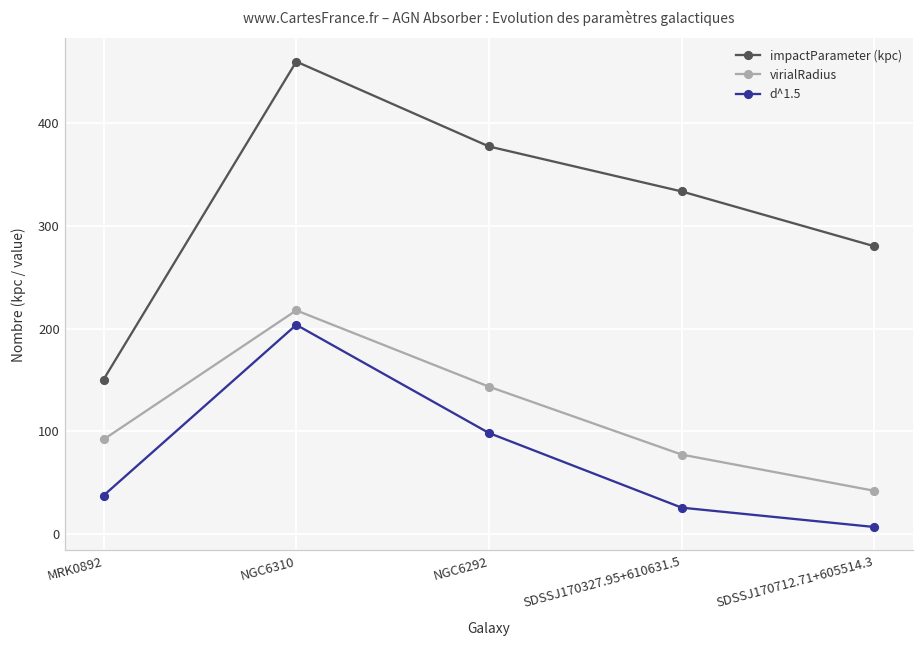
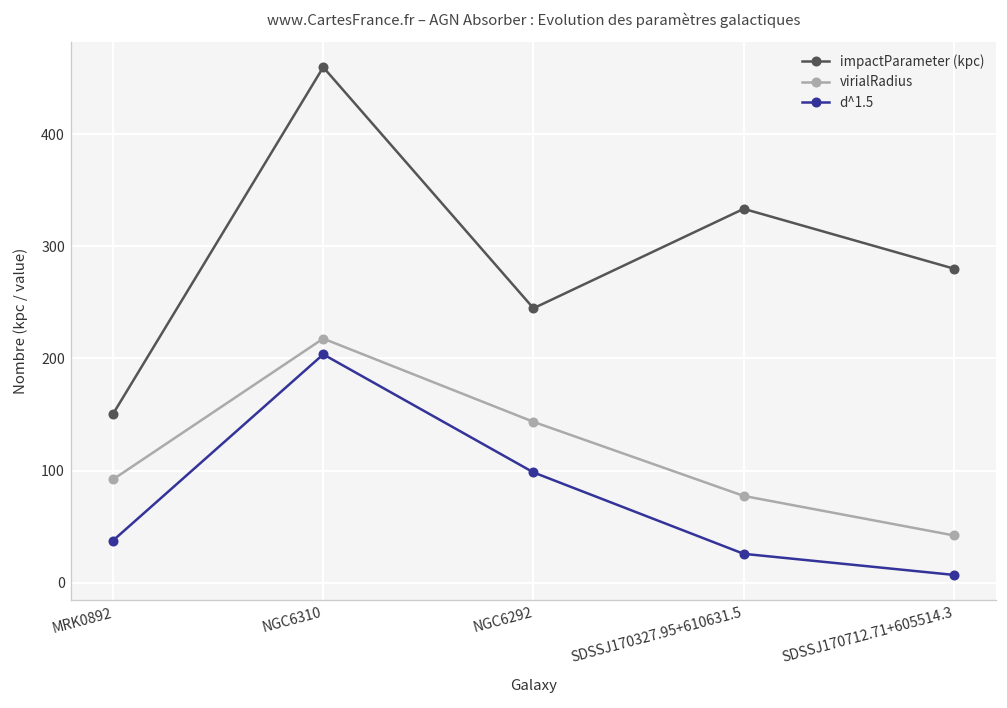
  {
    "impactParameter (kpc)": {
      "MRK0892": 150,
      "NGC6310": 460,
-     "NGC6292": 380,
+     "NGC6292": 240,
      "SDSSJ170327.95+610631.5": 330,
      "SDSSJ170712.71+605514.3": 280
    },
    "virialRadius": {
      "MRK0892": 90,
      "NGC6310": 220,
      "NGC6292": 140,
      "SDSSJ170327.95+610631.5": 80,
      "SDSSJ170712.71+605514.3": 40
    },
    "d^1.5": {
      "MRK0892": 40,
      "NGC6310": 200,
      "NGC6292": 100,
      "SDSSJ170327.95+610631.5": 30,
      "SDSSJ170712.71+605514.3": 10
    }
  }
